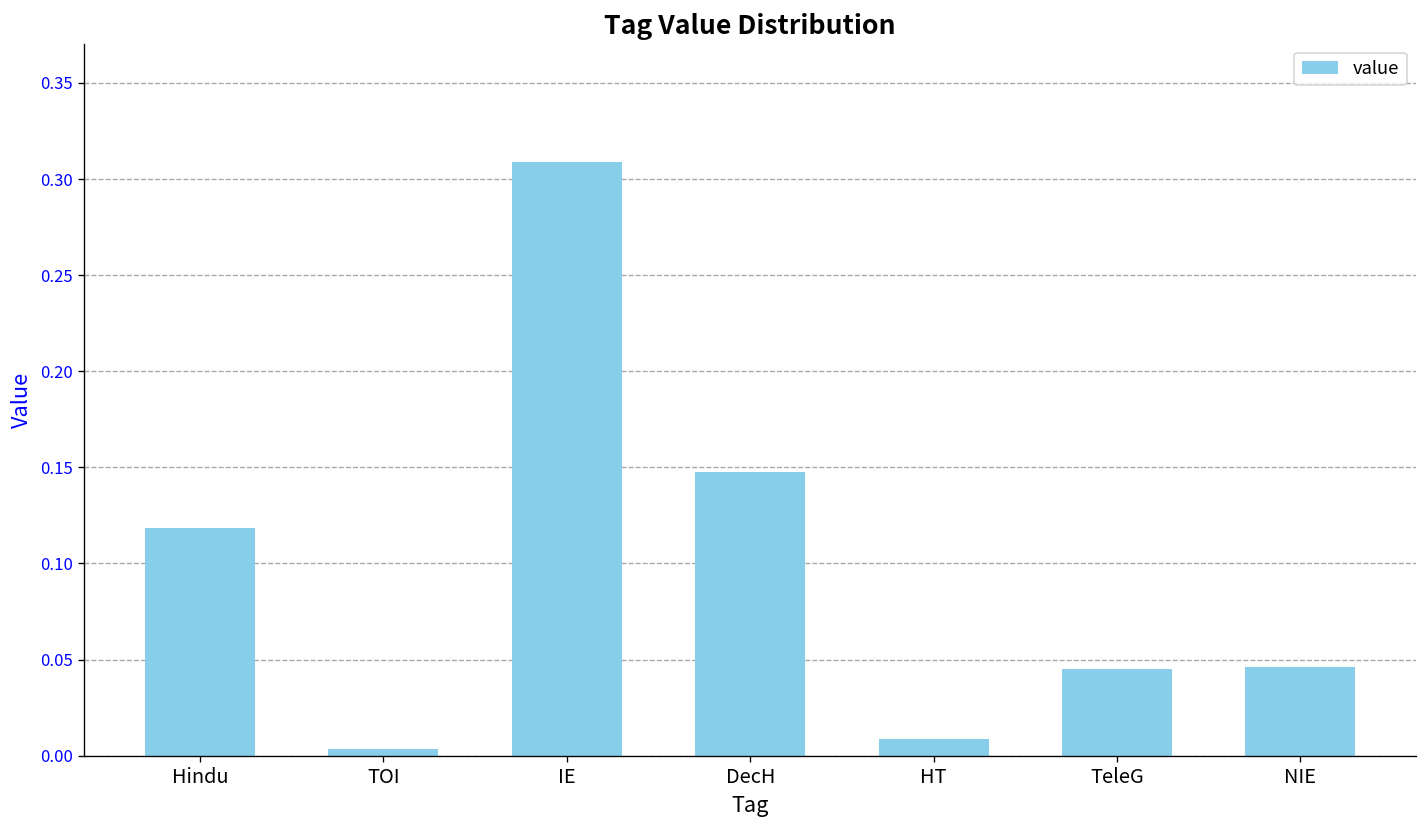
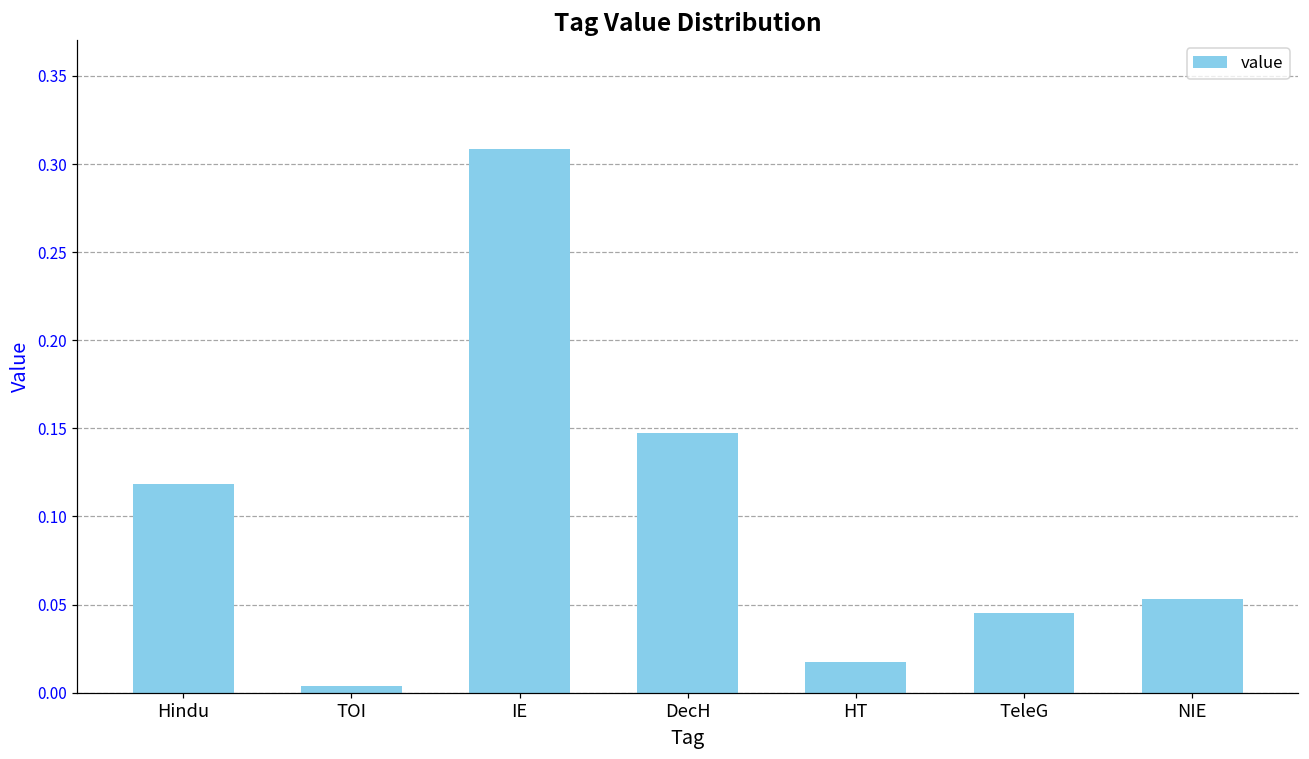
  {
    "Hindu": 0.119,
    "TOI": 0.004,
    "IE": 0.309,
    "DecH": 0.148,
-   "HT": 0.009,
+   "HT": 0.018,
    "TeleG": 0.045,
-   "NIE": 0.046
+   "NIE": 0.053
  }
